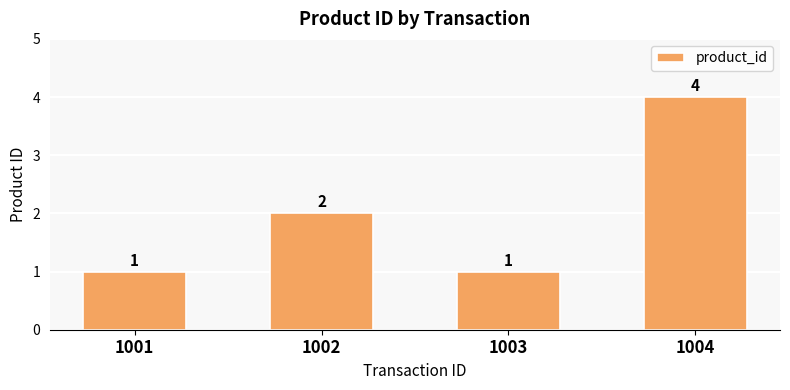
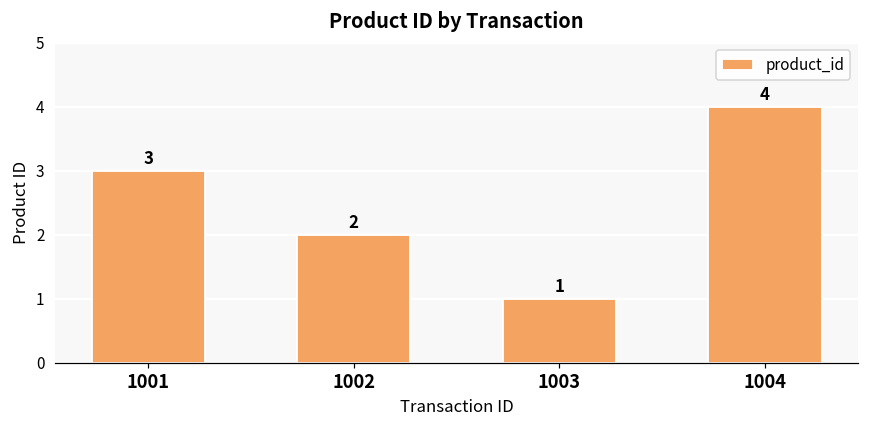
  {
-   "1001": 1,
+   "1001": 3,
    "1002": 2,
    "1003": 1,
    "1004": 4
  }
